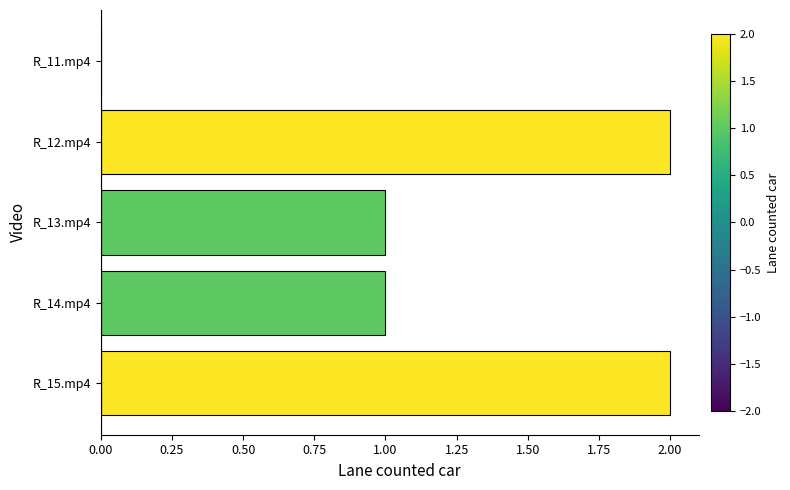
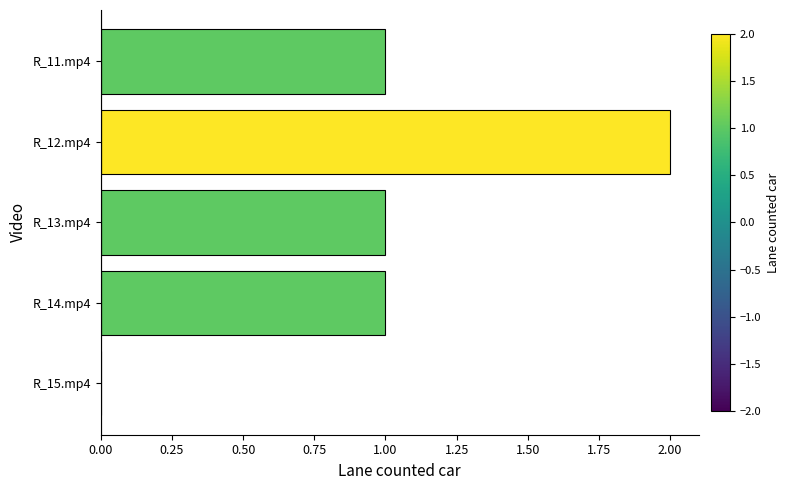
  {
-   "R_11.mp4": 0,
+   "R_11.mp4": 1,
    "R_12.mp4": 2,
    "R_13.mp4": 1,
    "R_14.mp4": 1,
-   "R_15.mp4": 2
+   "R_15.mp4": 0
  }
